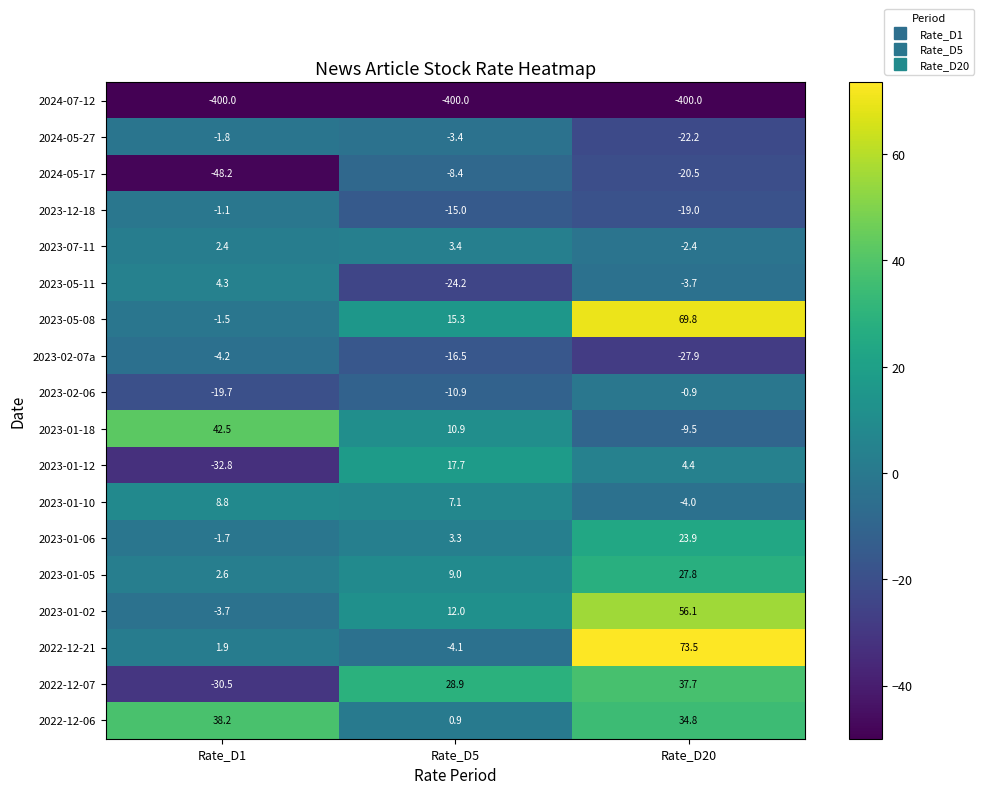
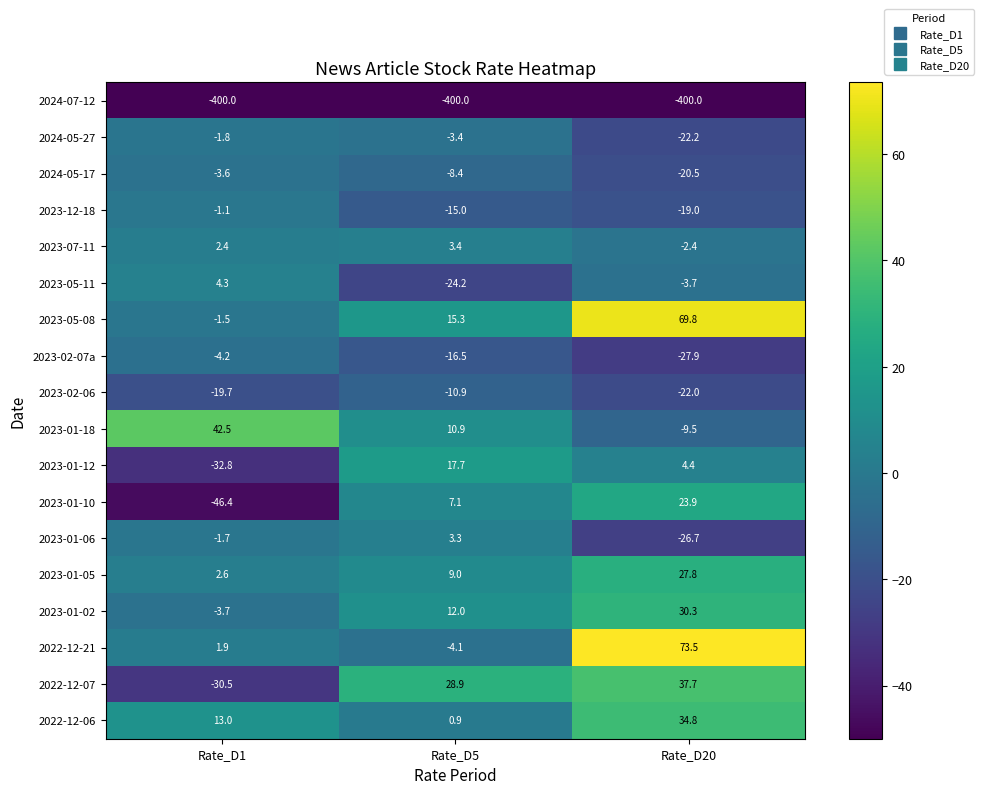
  {
    "2024-07-12": {
      "Rate_D1": -400.0,
      "Rate_D5": -400.0,
      "Rate_D20": -400.0
    },
    "2024-05-27": {
      "Rate_D1": -1.8,
      "Rate_D5": -3.4,
      "Rate_D20": -22.2
    },
    "2024-05-17": {
-     "Rate_D1": -48.2,
+     "Rate_D1": -3.6,
      "Rate_D5": -8.4,
      "Rate_D20": -20.5
    },
    "2023-12-18": {
      "Rate_D1": -1.1,
      "Rate_D5": -15.0,
      "Rate_D20": -19.0
    },
    "2023-07-11": {
      "Rate_D1": 2.4,
      "Rate_D5": 3.4,
      "Rate_D20": -2.4
    },
    "2023-05-11": {
      "Rate_D1": 4.3,
      "Rate_D5": -24.2,
      "Rate_D20": -3.7
    },
    "2023-05-08": {
      "Rate_D1": -1.5,
      "Rate_D5": 15.3,
      "Rate_D20": 69.8
    },
    "2023-02-07a": {
      "Rate_D1": -4.2,
      "Rate_D5": -16.5,
      "Rate_D20": -27.9
    },
    "2023-02-06": {
      "Rate_D1": -19.7,
      "Rate_D5": -10.9,
-     "Rate_D20": -0.9
+     "Rate_D20": -22.0
    },
    "2023-01-18": {
      "Rate_D1": 42.5,
      "Rate_D5": 10.9,
      "Rate_D20": -9.5
    },
    "2023-01-12": {
      "Rate_D1": -32.8,
      "Rate_D5": 17.7,
      "Rate_D20": 4.4
    },
    "2023-01-10": {
-     "Rate_D1": 8.8,
+     "Rate_D1": -46.4,
      "Rate_D5": 7.1,
-     "Rate_D20": -4.0
+     "Rate_D20": 23.9
    },
    "2023-01-06": {
      "Rate_D1": -1.7,
      "Rate_D5": 3.3,
-     "Rate_D20": 23.9
+     "Rate_D20": -26.7
    },
    "2023-01-05": {
      "Rate_D1": 2.6,
      "Rate_D5": 9.0,
      "Rate_D20": 27.8
    },
    "2023-01-02": {
      "Rate_D1": -3.7,
      "Rate_D5": 12.0,
-     "Rate_D20": 56.1
+     "Rate_D20": 30.3
    },
    "2022-12-21": {
      "Rate_D1": 1.9,
      "Rate_D5": -4.1,
      "Rate_D20": 73.5
    },
    "2022-12-07": {
      "Rate_D1": -30.5,
      "Rate_D5": 28.9,
      "Rate_D20": 37.7
    },
    "2022-12-06": {
-     "Rate_D1": 38.2,
+     "Rate_D1": 13.0,
      "Rate_D5": 0.9,
      "Rate_D20": 34.8
    }
  }
